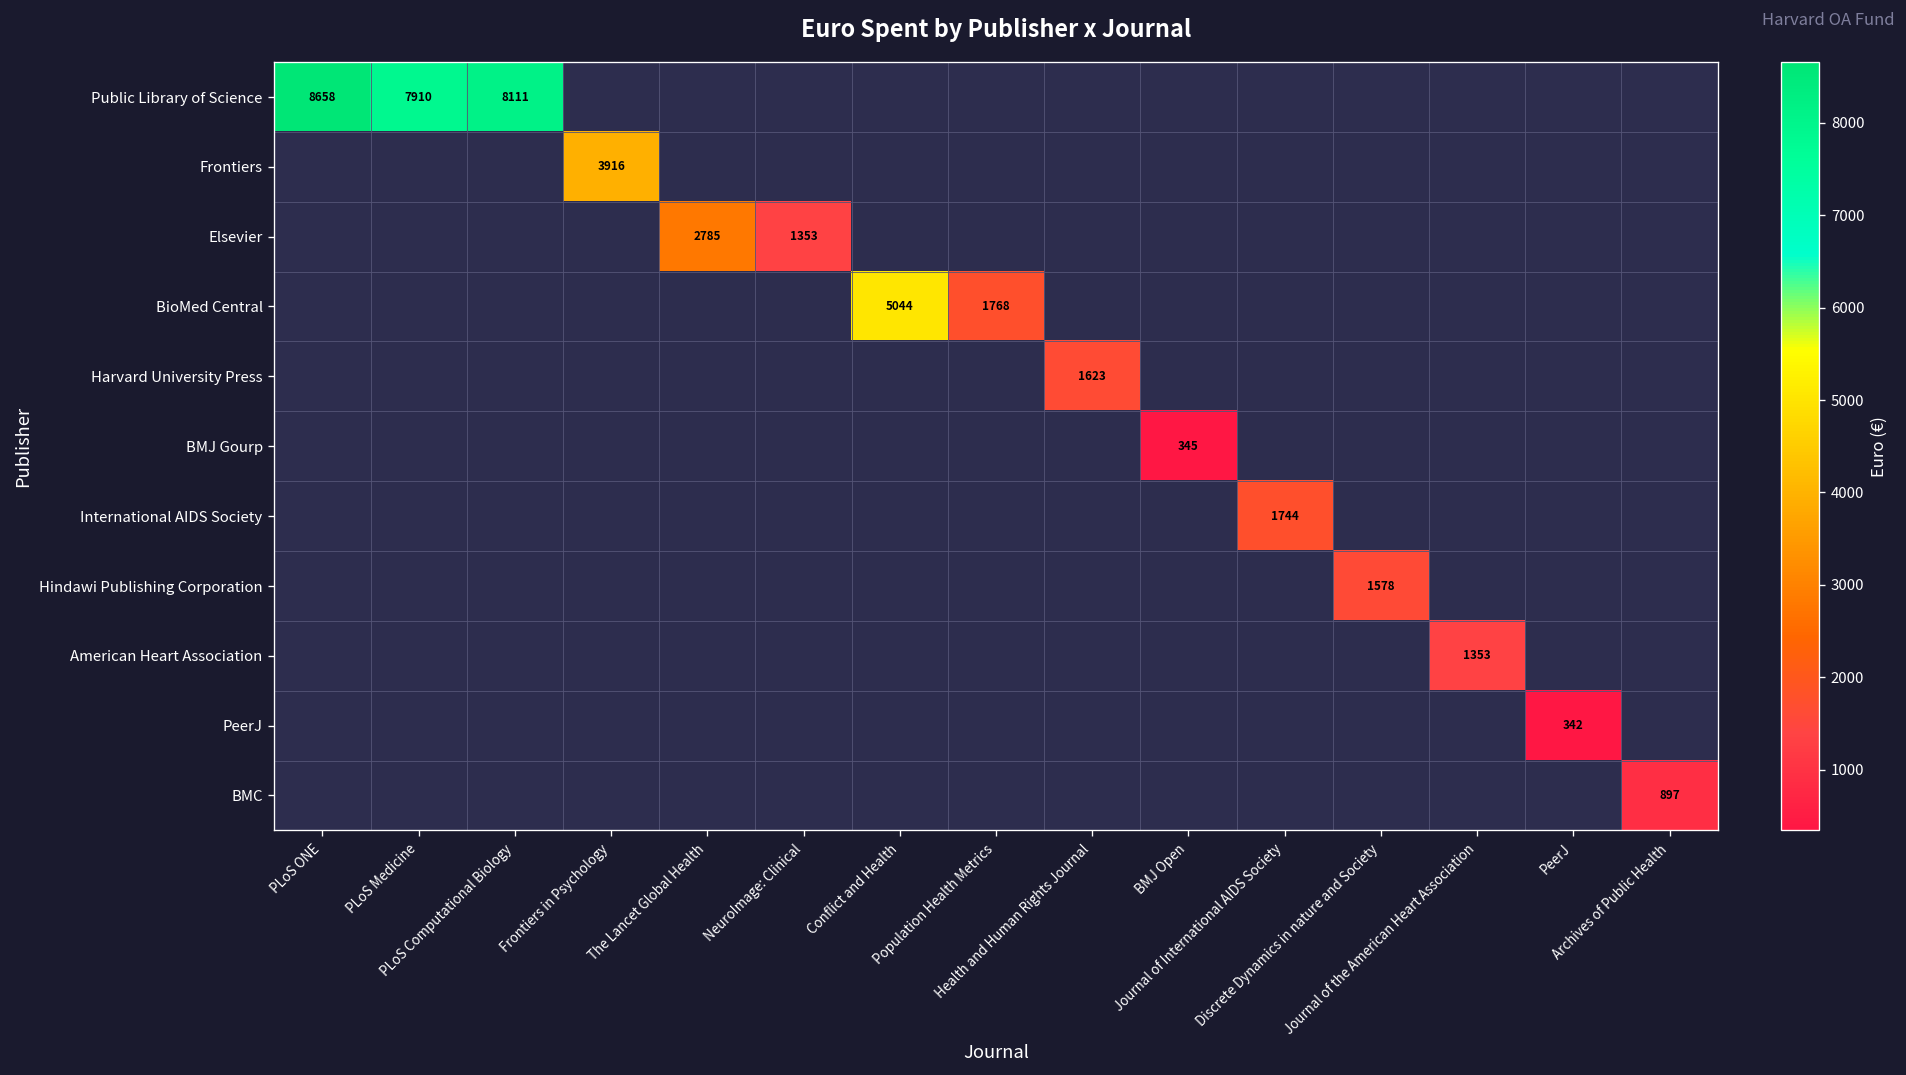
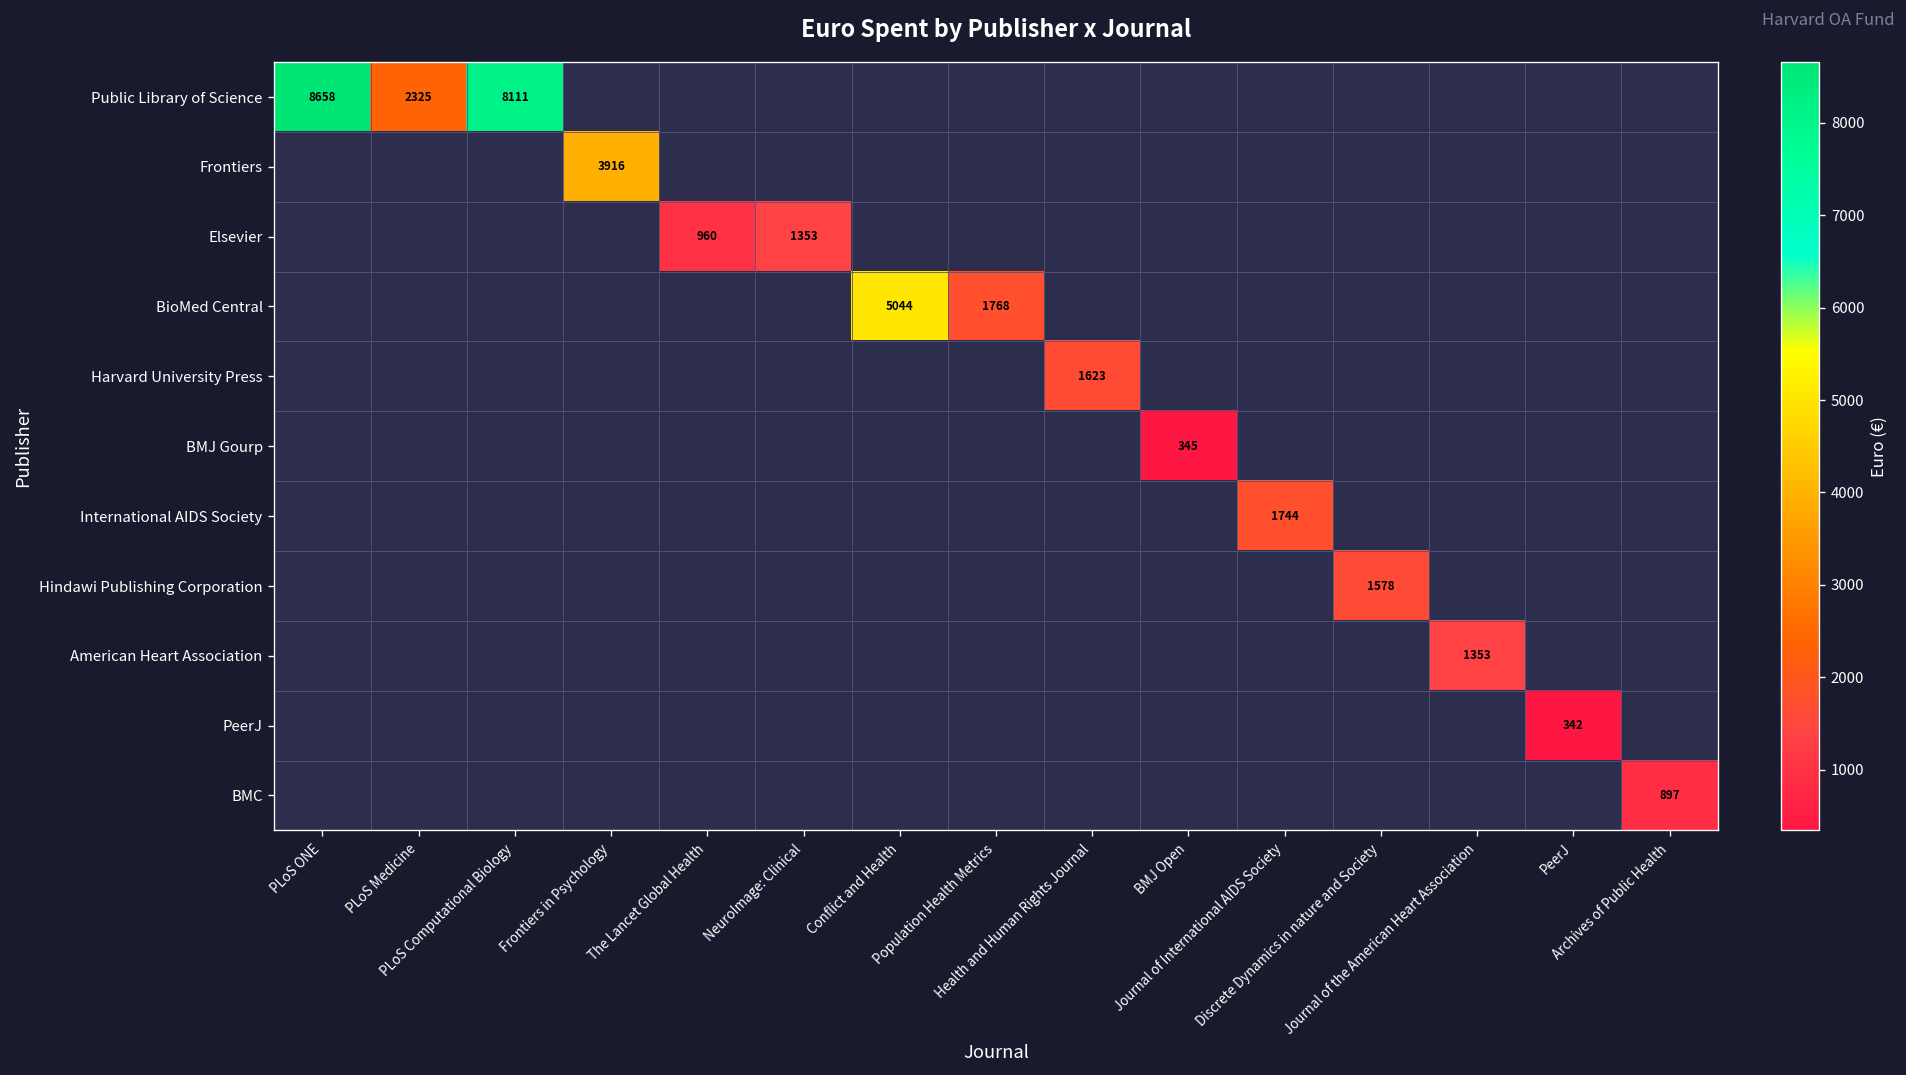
  {
    "Public Library of Science": {
      "PLoS ONE": 8658,
-     "PLoS Medicine": 7910,
+     "PLoS Medicine": 2325,
      "PLoS Computational Biology": 8111
    },
    "Frontiers": {
      "Frontiers in Psychology": 3916
    },
    "Elsevier": {
-     "The Lancet Global Health": 2785,
+     "The Lancet Global Health": 960,
      "NeuroImage: Clinical": 1353
    },
    "BioMed Central": {
      "Conflict and Health": 5044,
      "Population Health Metrics": 1768
    },
    "Harvard University Press": {
      "Health and Human Rights Journal": 1623
    },
    "BMJ Gourp": {
      "BMJ Open": 345
    },
    "International AIDS Society": {
      "Journal of International AIDS Society": 1744
    },
    "Hindawi Publishing Corporation": {
      "Discrete Dynamics in nature and Society": 1578
    },
    "American Heart Association": {
      "Journal of the American Heart Association": 1353
    },
    "PeerJ": {
      "PeerJ": 342
    },
    "BMC": {
      "Archives of Public Health": 897
    }
  }
